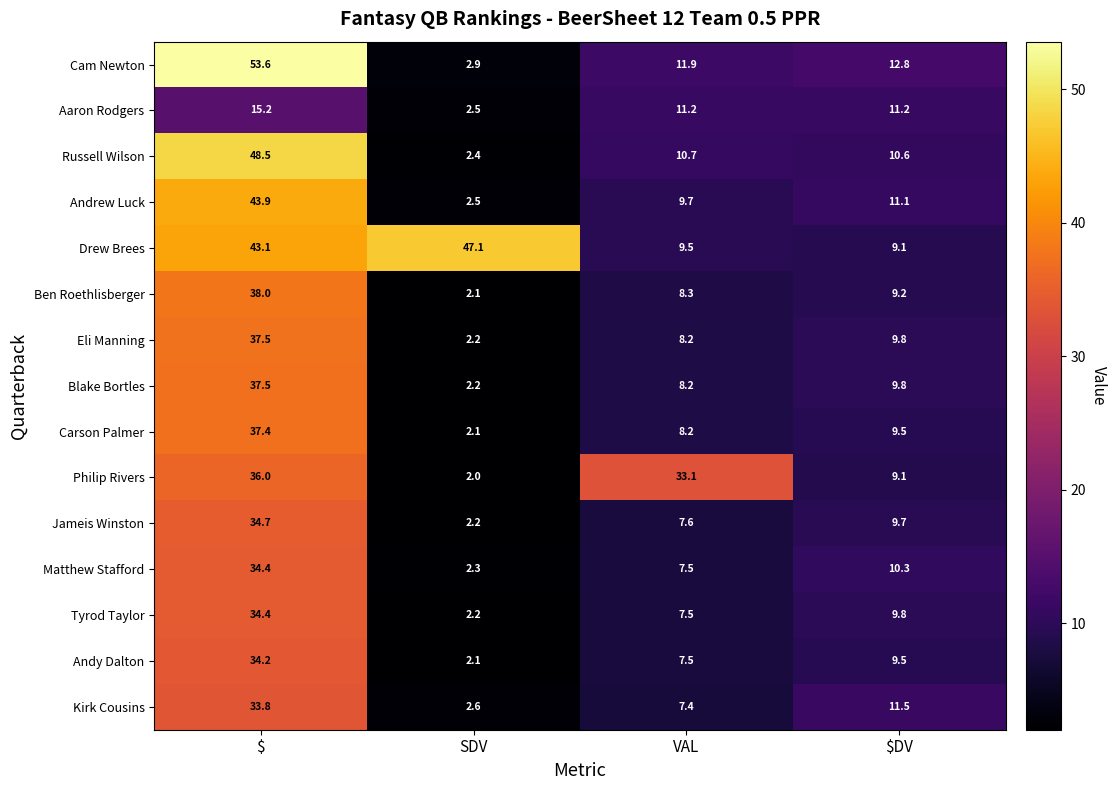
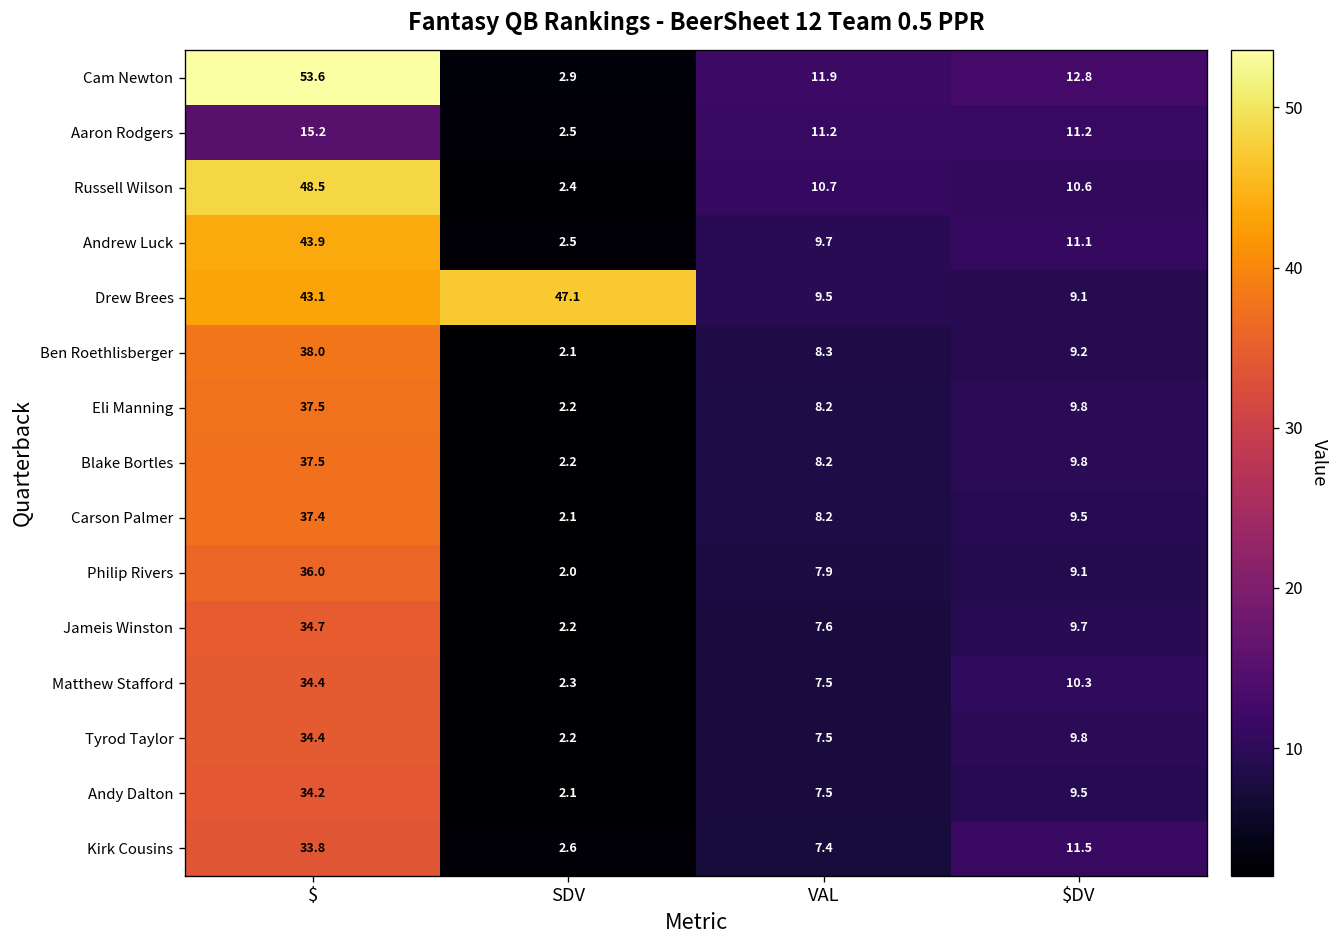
  {
    "Cam Newton": {
      "$": 53.6,
      "SDV": 2.9,
      "VAL": 11.9,
      "$DV": 12.8
    },
    "Aaron Rodgers": {
      "$": 15.2,
      "SDV": 2.5,
      "VAL": 11.2,
      "$DV": 11.2
    },
    "Russell Wilson": {
      "$": 48.5,
      "SDV": 2.4,
      "VAL": 10.7,
      "$DV": 10.6
    },
    "Andrew Luck": {
      "$": 43.9,
      "SDV": 2.5,
      "VAL": 9.7,
      "$DV": 11.1
    },
    "Drew Brees": {
      "$": 43.1,
      "SDV": 47.1,
      "VAL": 9.5,
      "$DV": 9.1
    },
    "Ben Roethlisberger": {
      "$": 38.0,
      "SDV": 2.1,
      "VAL": 8.3,
      "$DV": 9.2
    },
    "Eli Manning": {
      "$": 37.5,
      "SDV": 2.2,
      "VAL": 8.2,
      "$DV": 9.8
    },
    "Blake Bortles": {
      "$": 37.5,
      "SDV": 2.2,
      "VAL": 8.2,
      "$DV": 9.8
    },
    "Carson Palmer": {
      "$": 37.4,
      "SDV": 2.1,
      "VAL": 8.2,
      "$DV": 9.5
    },
    "Philip Rivers": {
      "$": 36.0,
      "SDV": 2.0,
-     "VAL": 33.1,
+     "VAL": 7.9,
      "$DV": 9.1
    },
    "Jameis Winston": {
      "$": 34.7,
      "SDV": 2.2,
      "VAL": 7.6,
      "$DV": 9.7
    },
    "Matthew Stafford": {
      "$": 34.4,
      "SDV": 2.3,
      "VAL": 7.5,
      "$DV": 10.3
    },
    "Tyrod Taylor": {
      "$": 34.4,
      "SDV": 2.2,
      "VAL": 7.5,
      "$DV": 9.8
    },
    "Andy Dalton": {
      "$": 34.2,
      "SDV": 2.1,
      "VAL": 7.5,
      "$DV": 9.5
    },
    "Kirk Cousins": {
      "$": 33.8,
      "SDV": 2.6,
      "VAL": 7.4,
      "$DV": 11.5
    }
  }
